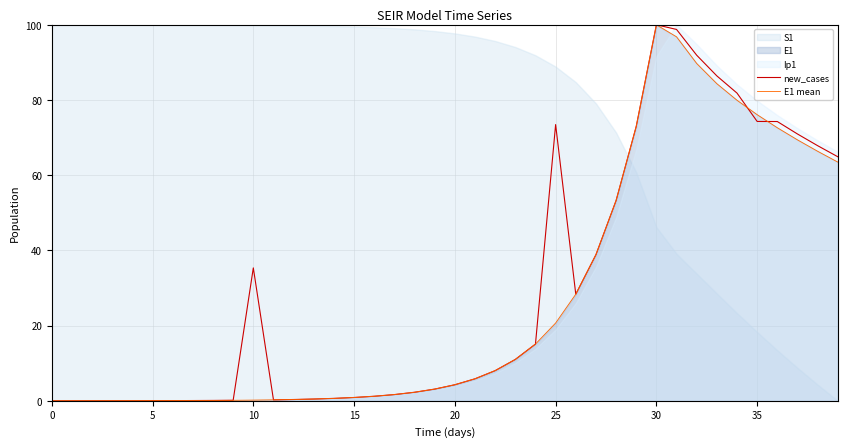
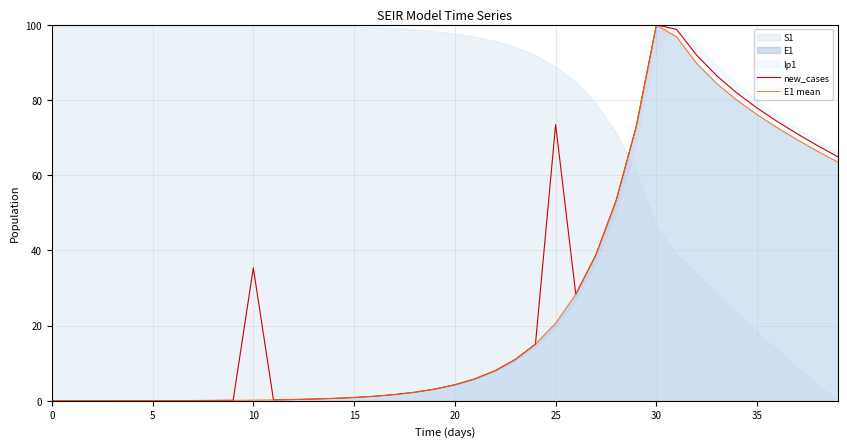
  {
    "new_cases": {
      "10": 35,
      "25": 73,
-     "35": 74
+     "35": 78
    }
  }
